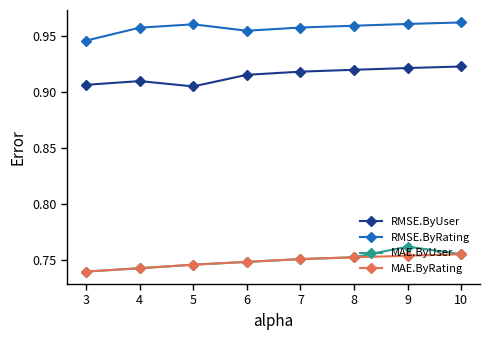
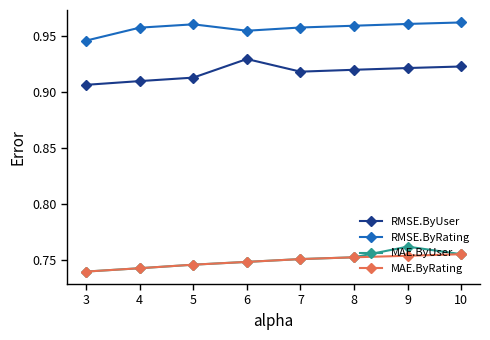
  {
    "RMSE.ByUser": {
      "3": 0.907,
      "4": 0.910,
-     "5": 0.905,
-     "6": 0.916,
+     "5": 0.913,
+     "6": 0.930,
      "7": 0.918,
      "8": 0.920,
      "9": 0.922,
      "10": 0.923
    },
    "RMSE.ByRating": {
      "3": 0.946,
      "4": 0.958,
      "5": 0.961,
      "6": 0.955,
      "7": 0.958,
      "8": 0.960,
      "9": 0.961,
      "10": 0.963
    },
    "MAE.ByUser": {
      "9": 0.762
    },
    "MAE.ByRating": {
      "9": 0.754
    }
  }
